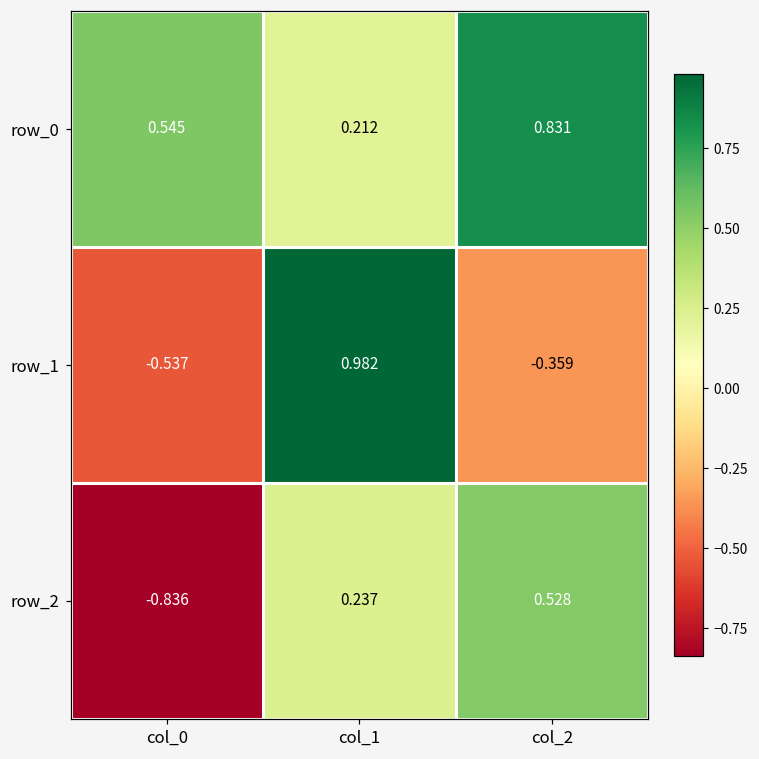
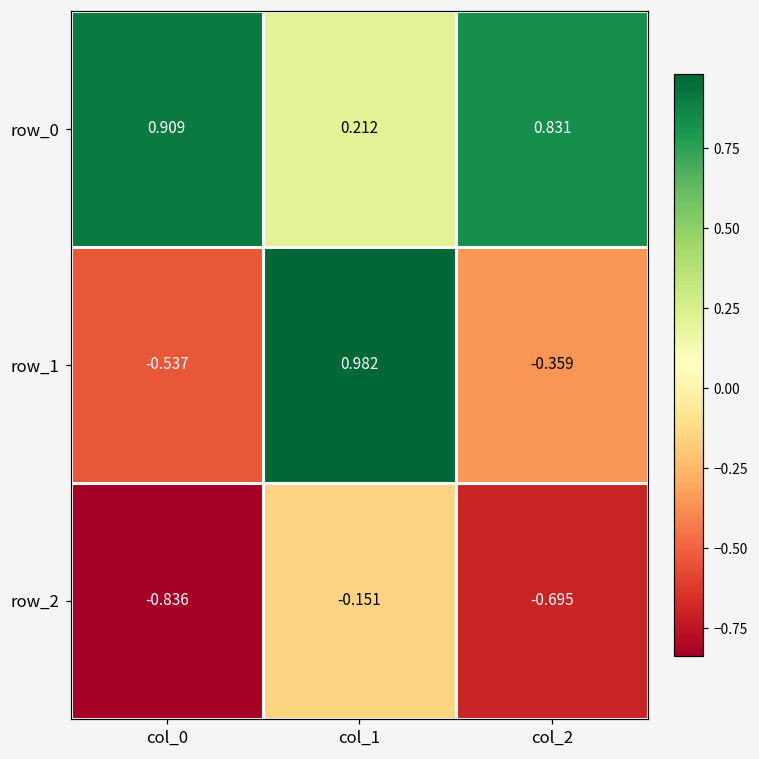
  {
    "row_0": {
-     "col_0": 0.545,
+     "col_0": 0.909,
      "col_1": 0.212,
      "col_2": 0.831
    },
    "row_1": {
      "col_0": -0.537,
      "col_1": 0.982,
      "col_2": -0.359
    },
    "row_2": {
      "col_0": -0.836,
-     "col_1": 0.237,
-     "col_2": 0.528
+     "col_1": -0.151,
+     "col_2": -0.695
    }
  }
